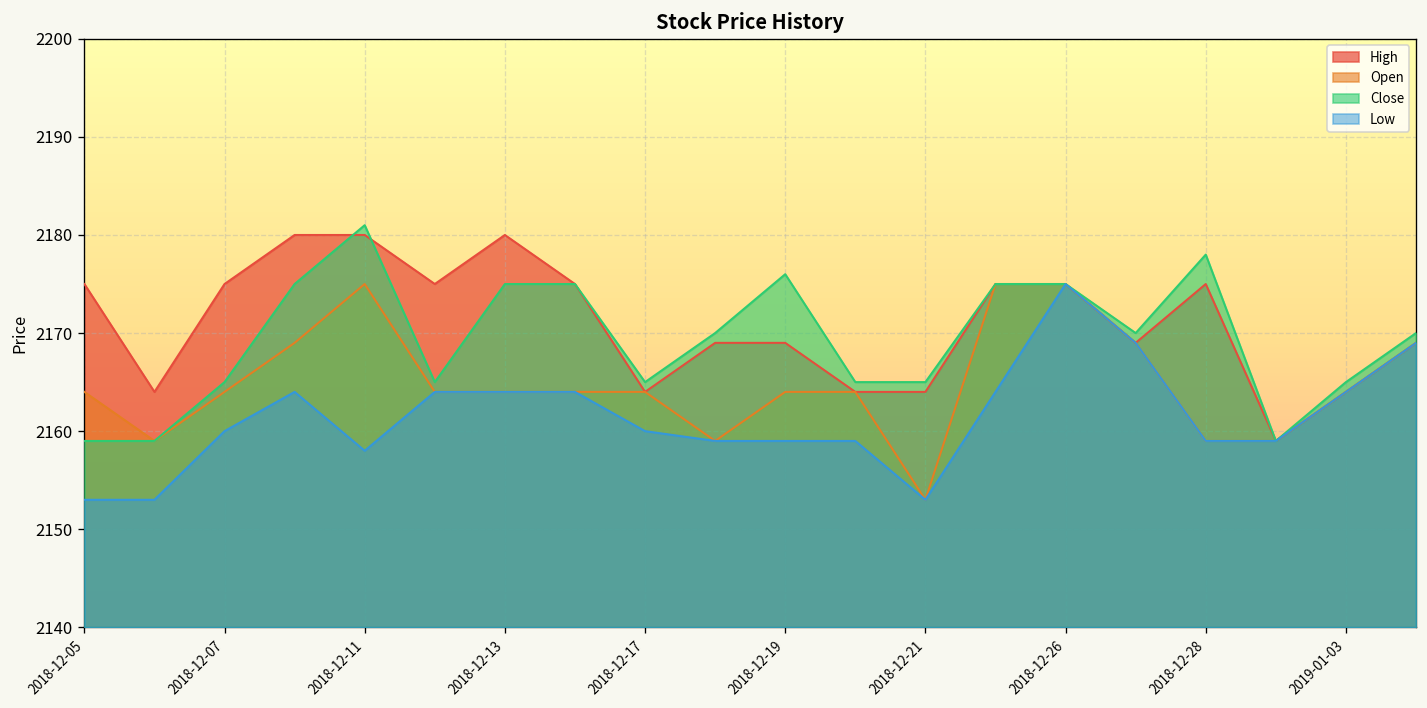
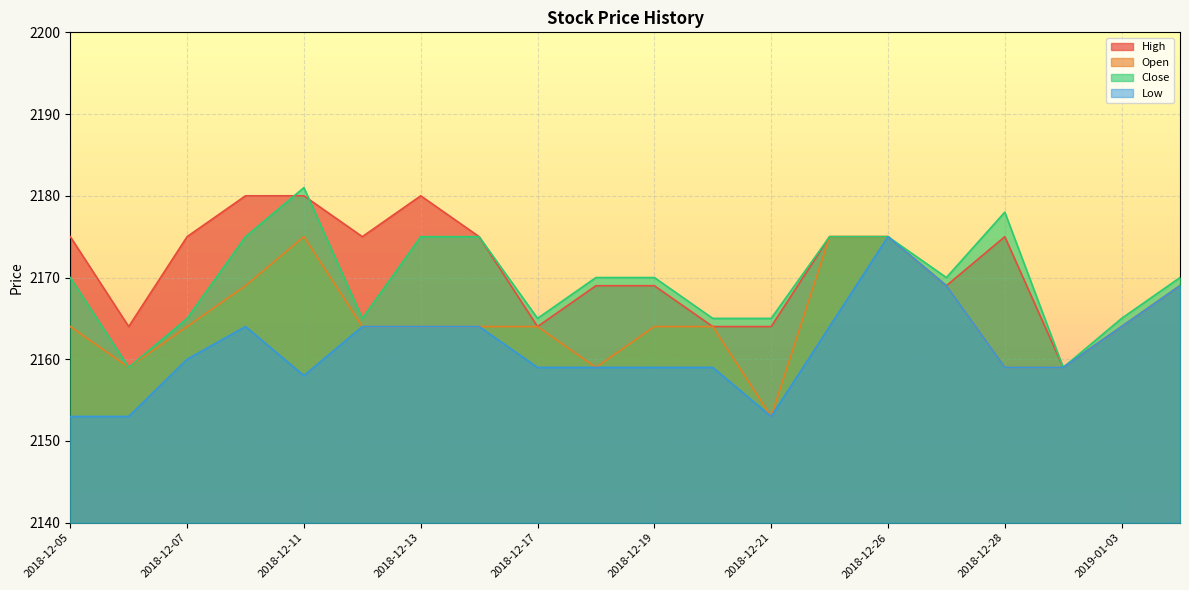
  {
    "Close": {
-     "2018-12-05": 2159,
+     "2018-12-05": 2170,
      "2018-12-07": 2165,
      "2018-12-11": 2181,
      "2018-12-13": 2175,
      "2018-12-17": 2165,
-     "2018-12-19": 2176,
+     "2018-12-19": 2170,
      "2018-12-21": 2165,
      "2018-12-28": 2178,
      "2019-01-03": 2165
    },
    "Low": {
      "2018-12-05": 2153,
      "2018-12-07": 2160,
      "2018-12-11": 2158,
-     "2018-12-17": 2160,
+     "2018-12-17": 2159,
      "2018-12-19": 2159
    }
  }
